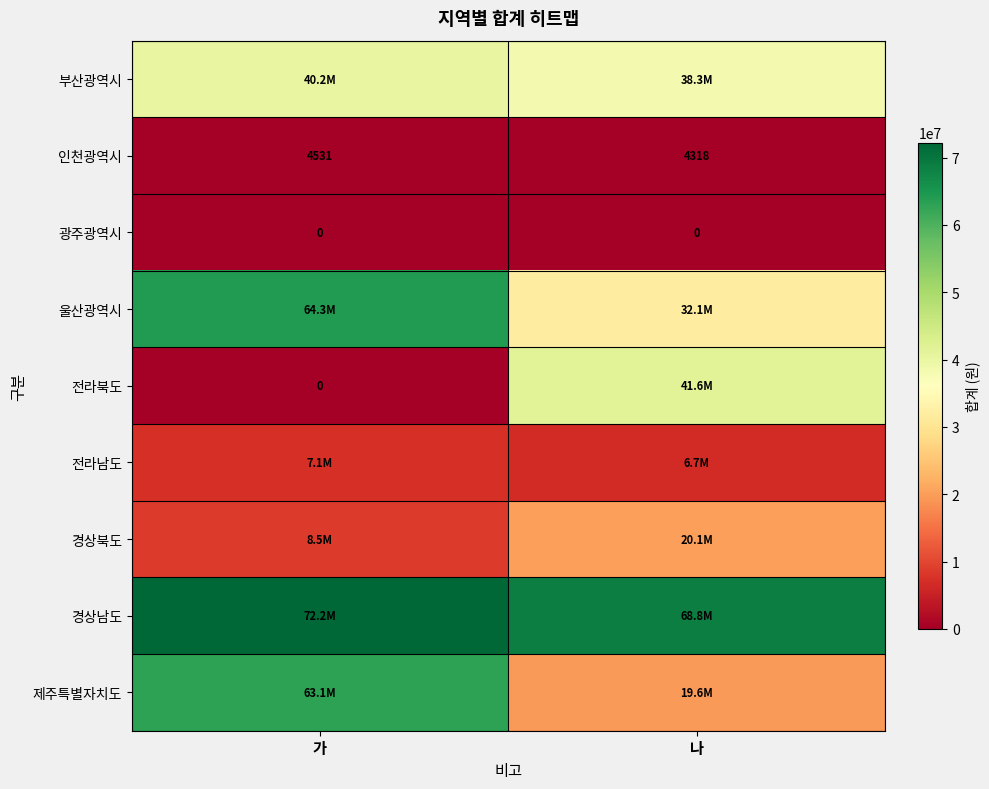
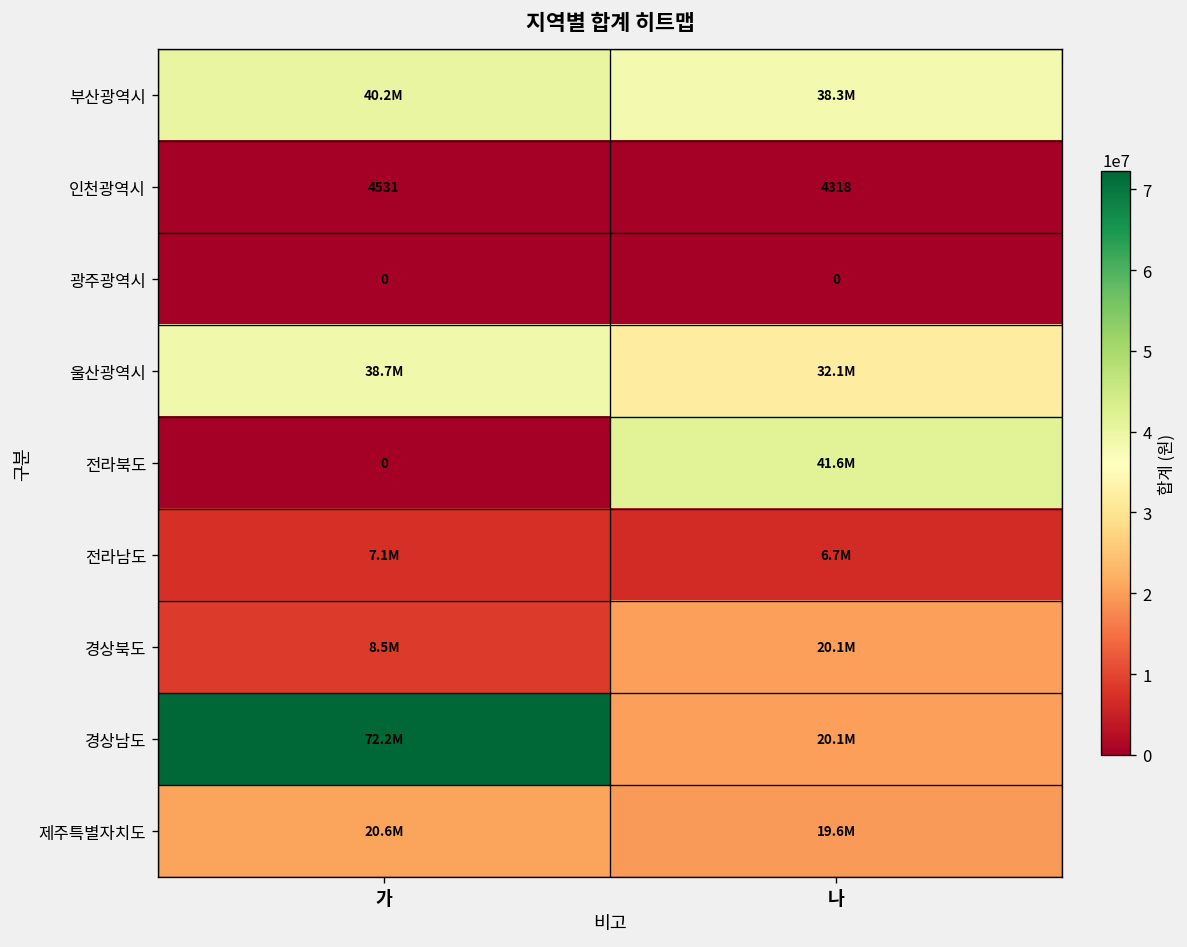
  {
    "부산광역시": {
      "가": "40.2M",
      "나": "38.3M"
    },
    "인천광역시": {
      "가": "4531",
      "나": "4318"
    },
    "광주광역시": {
      "가": "0",
      "나": "0"
    },
    "울산광역시": {
-     "가": "64.3M",
+     "가": "38.7M",
      "나": "32.1M"
    },
    "전라북도": {
      "가": "0",
      "나": "41.6M"
    },
    "전라남도": {
      "가": "7.1M",
      "나": "6.7M"
    },
    "경상북도": {
      "가": "8.5M",
      "나": "20.1M"
    },
    "경상남도": {
      "가": "72.2M",
-     "나": "68.8M"
+     "나": "20.1M"
    },
    "제주특별자치도": {
-     "가": "63.1M",
+     "가": "20.6M",
      "나": "19.6M"
    }
  }
